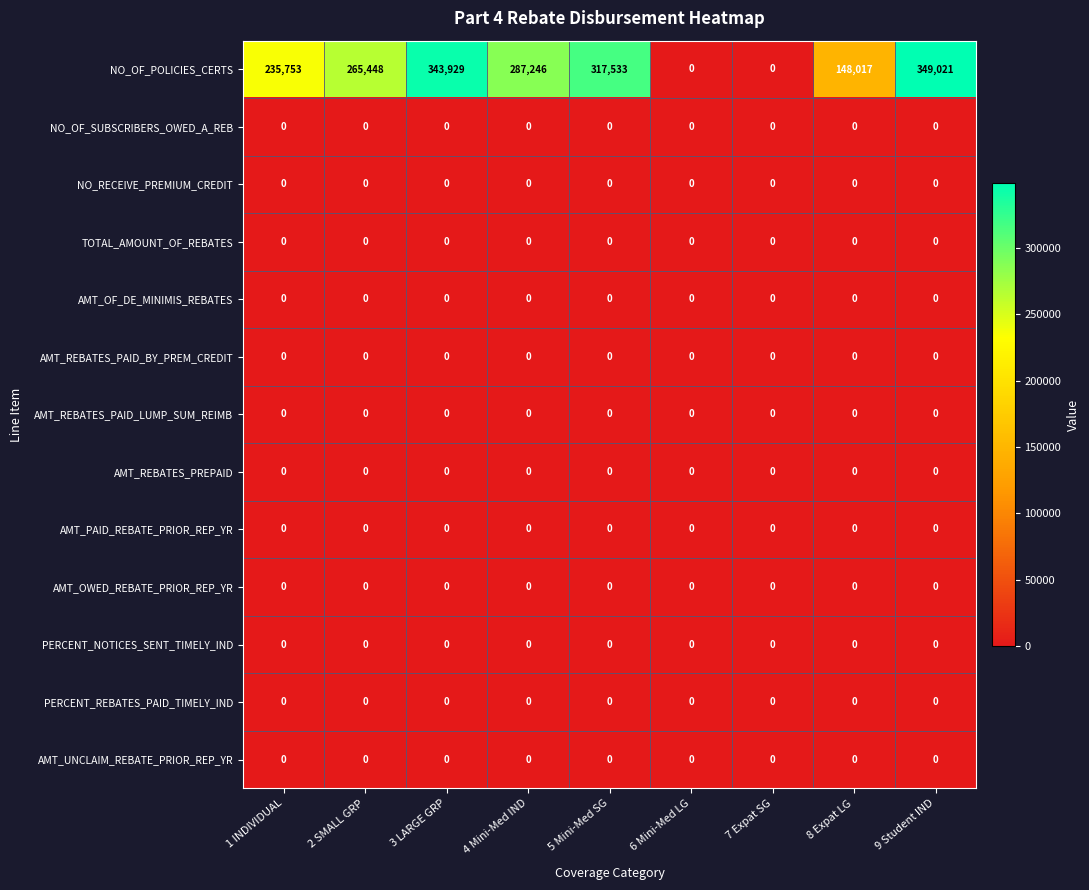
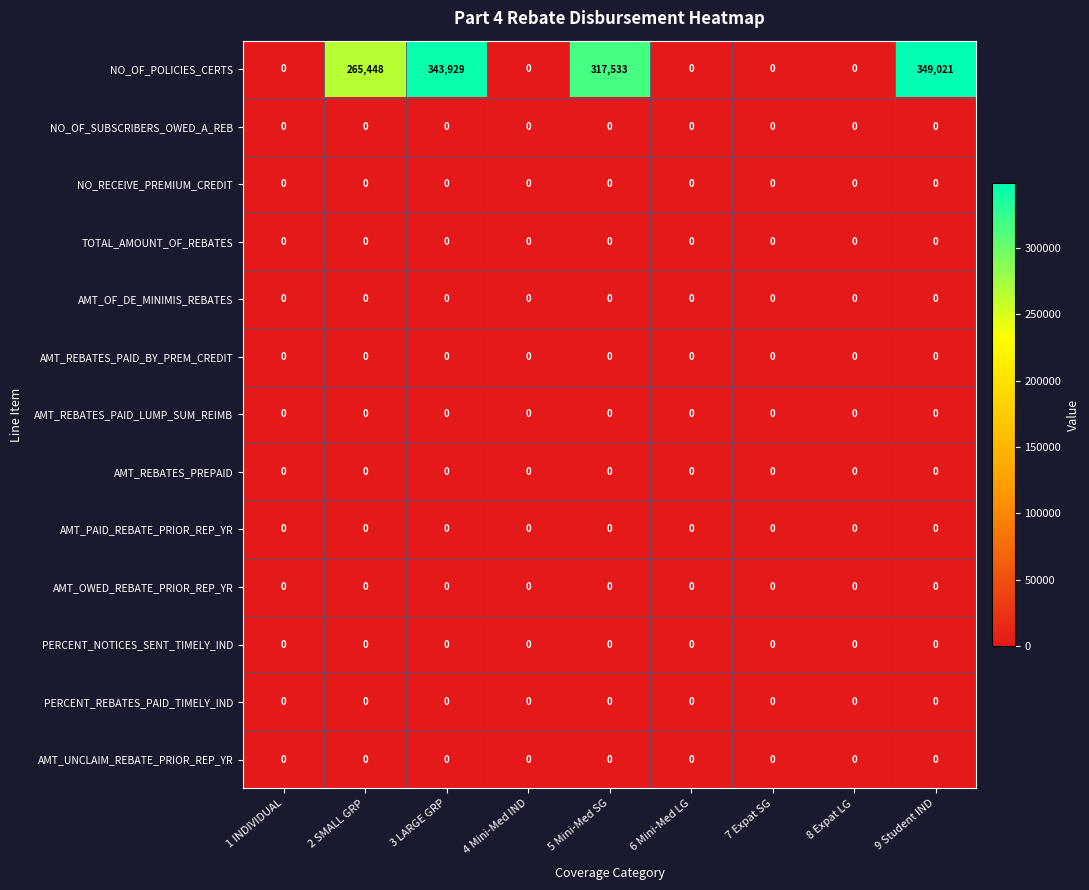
  {
    "NO_OF_POLICIES_CERTS": {
-     "1 INDIVIDUAL": "235,753",
+     "1 INDIVIDUAL": "0",
      "2 SMALL GRP": "265,448",
      "3 LARGE GRP": "343,929",
-     "4 Mini-Med IND": "287,246",
+     "4 Mini-Med IND": "0",
      "5 Mini-Med SG": "317,533",
      "6 Mini-Med LG": "0",
      "7 Expat SG": "0",
-     "8 Expat LG": "148,017",
+     "8 Expat LG": "0",
      "9 Student IND": "349,021"
    },
    "NO_OF_SUBSCRIBERS_OWED_A_REB": {
      "1 INDIVIDUAL": "0",
      "2 SMALL GRP": "0",
      "3 LARGE GRP": "0",
      "4 Mini-Med IND": "0",
      "5 Mini-Med SG": "0",
      "6 Mini-Med LG": "0",
      "7 Expat SG": "0",
      "8 Expat LG": "0",
      "9 Student IND": "0"
    },
    "NO_RECEIVE_PREMIUM_CREDIT": {
      "1 INDIVIDUAL": "0",
      "2 SMALL GRP": "0",
      "3 LARGE GRP": "0",
      "4 Mini-Med IND": "0",
      "5 Mini-Med SG": "0",
      "6 Mini-Med LG": "0",
      "7 Expat SG": "0",
      "8 Expat LG": "0",
      "9 Student IND": "0"
    },
    "TOTAL_AMOUNT_OF_REBATES": {
      "1 INDIVIDUAL": "0",
      "2 SMALL GRP": "0",
      "3 LARGE GRP": "0",
      "4 Mini-Med IND": "0",
      "5 Mini-Med SG": "0",
      "6 Mini-Med LG": "0",
      "7 Expat SG": "0",
      "8 Expat LG": "0",
      "9 Student IND": "0"
    },
    "AMT_OF_DE_MINIMIS_REBATES": {
      "1 INDIVIDUAL": "0",
      "2 SMALL GRP": "0",
      "3 LARGE GRP": "0",
      "4 Mini-Med IND": "0",
      "5 Mini-Med SG": "0",
      "6 Mini-Med LG": "0",
      "7 Expat SG": "0",
      "8 Expat LG": "0",
      "9 Student IND": "0"
    },
    "AMT_REBATES_PAID_BY_PREM_CREDIT": {
      "1 INDIVIDUAL": "0",
      "2 SMALL GRP": "0",
      "3 LARGE GRP": "0",
      "4 Mini-Med IND": "0",
      "5 Mini-Med SG": "0",
      "6 Mini-Med LG": "0",
      "7 Expat SG": "0",
      "8 Expat LG": "0",
      "9 Student IND": "0"
    },
    "AMT_REBATES_PAID_LUMP_SUM_REIMB": {
      "1 INDIVIDUAL": "0",
      "2 SMALL GRP": "0",
      "3 LARGE GRP": "0",
      "4 Mini-Med IND": "0",
      "5 Mini-Med SG": "0",
      "6 Mini-Med LG": "0",
      "7 Expat SG": "0",
      "8 Expat LG": "0",
      "9 Student IND": "0"
    },
    "AMT_REBATES_PREPAID": {
      "1 INDIVIDUAL": "0",
      "2 SMALL GRP": "0",
      "3 LARGE GRP": "0",
      "4 Mini-Med IND": "0",
      "5 Mini-Med SG": "0",
      "6 Mini-Med LG": "0",
      "7 Expat SG": "0",
      "8 Expat LG": "0",
      "9 Student IND": "0"
    },
    "AMT_PAID_REBATE_PRIOR_REP_YR": {
      "1 INDIVIDUAL": "0",
      "2 SMALL GRP": "0",
      "3 LARGE GRP": "0",
      "4 Mini-Med IND": "0",
      "5 Mini-Med SG": "0",
      "6 Mini-Med LG": "0",
      "7 Expat SG": "0",
      "8 Expat LG": "0",
      "9 Student IND": "0"
    },
    "AMT_OWED_REBATE_PRIOR_REP_YR": {
      "1 INDIVIDUAL": "0",
      "2 SMALL GRP": "0",
      "3 LARGE GRP": "0",
      "4 Mini-Med IND": "0",
      "5 Mini-Med SG": "0",
      "6 Mini-Med LG": "0",
      "7 Expat SG": "0",
      "8 Expat LG": "0",
      "9 Student IND": "0"
    },
    "PERCENT_NOTICES_SENT_TIMELY_IND": {
      "1 INDIVIDUAL": "0",
      "2 SMALL GRP": "0",
      "3 LARGE GRP": "0",
      "4 Mini-Med IND": "0",
      "5 Mini-Med SG": "0",
      "6 Mini-Med LG": "0",
      "7 Expat SG": "0",
      "8 Expat LG": "0",
      "9 Student IND": "0"
    },
    "PERCENT_REBATES_PAID_TIMELY_IND": {
      "1 INDIVIDUAL": "0",
      "2 SMALL GRP": "0",
      "3 LARGE GRP": "0",
      "4 Mini-Med IND": "0",
      "5 Mini-Med SG": "0",
      "6 Mini-Med LG": "0",
      "7 Expat SG": "0",
      "8 Expat LG": "0",
      "9 Student IND": "0"
    },
    "AMT_UNCLAIM_REBATE_PRIOR_REP_YR": {
      "1 INDIVIDUAL": "0",
      "2 SMALL GRP": "0",
      "3 LARGE GRP": "0",
      "4 Mini-Med IND": "0",
      "5 Mini-Med SG": "0",
      "6 Mini-Med LG": "0",
      "7 Expat SG": "0",
      "8 Expat LG": "0",
      "9 Student IND": "0"
    }
  }
